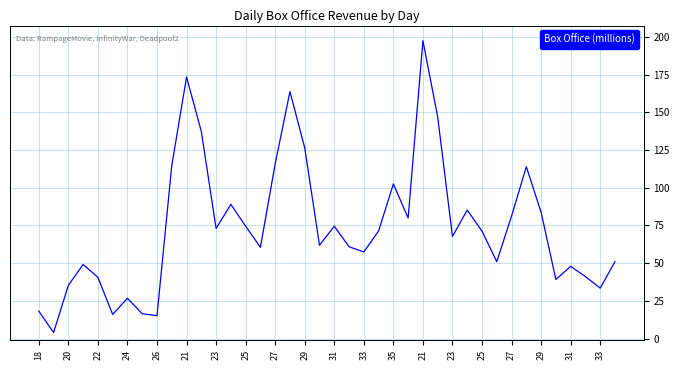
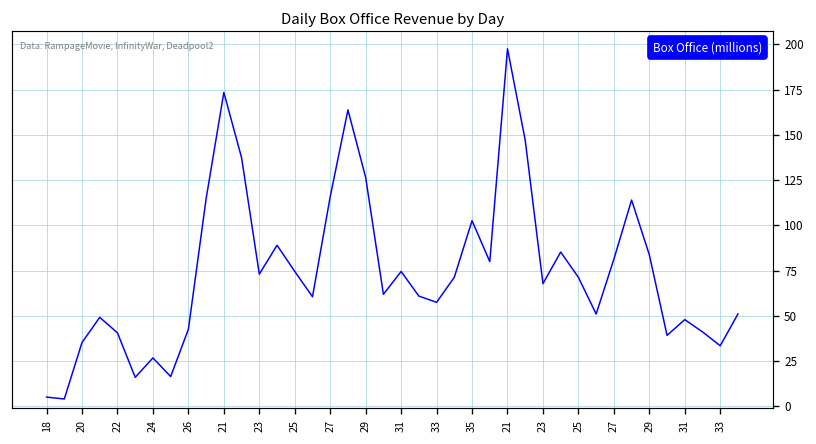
  {
-   "18": 18,
+   "18": 5,
    "20": 35,
    "22": 41,
    "24": 27,
-   "26": 15
+   "26": 43
  }
